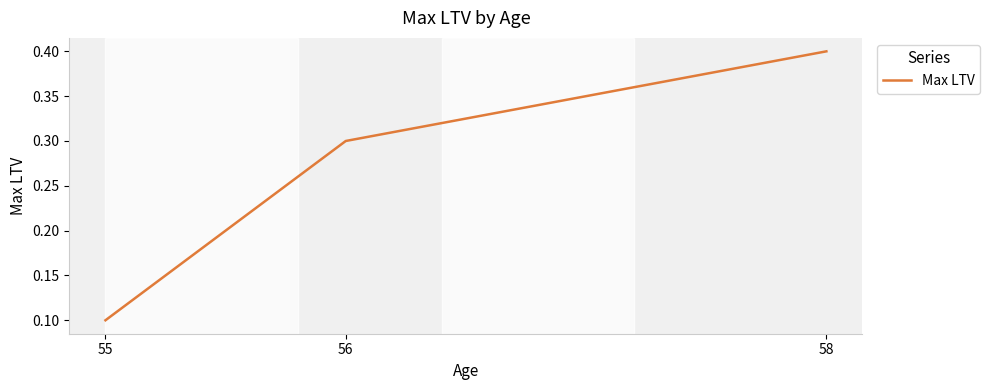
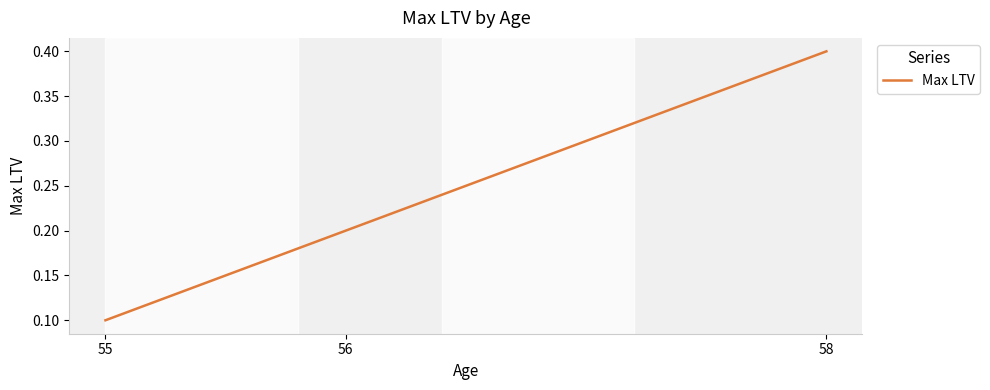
  {
    "55": 0.1,
-   "56": 0.3,
+   "56": 0.2,
    "58": 0.4
  }
